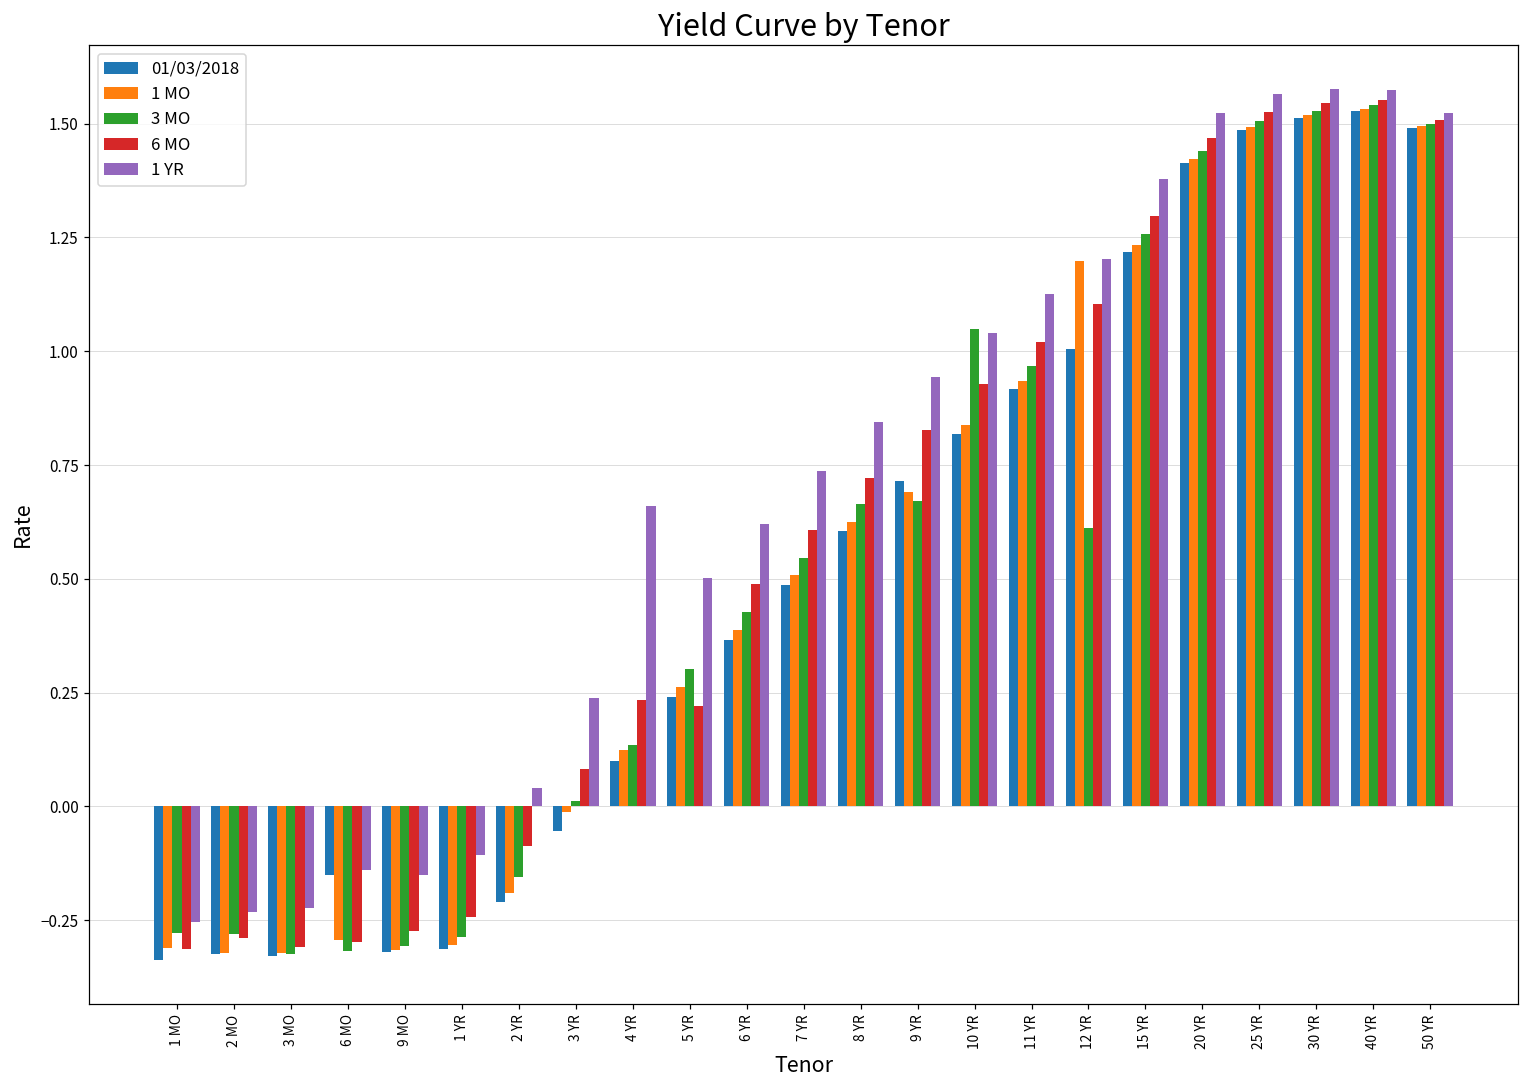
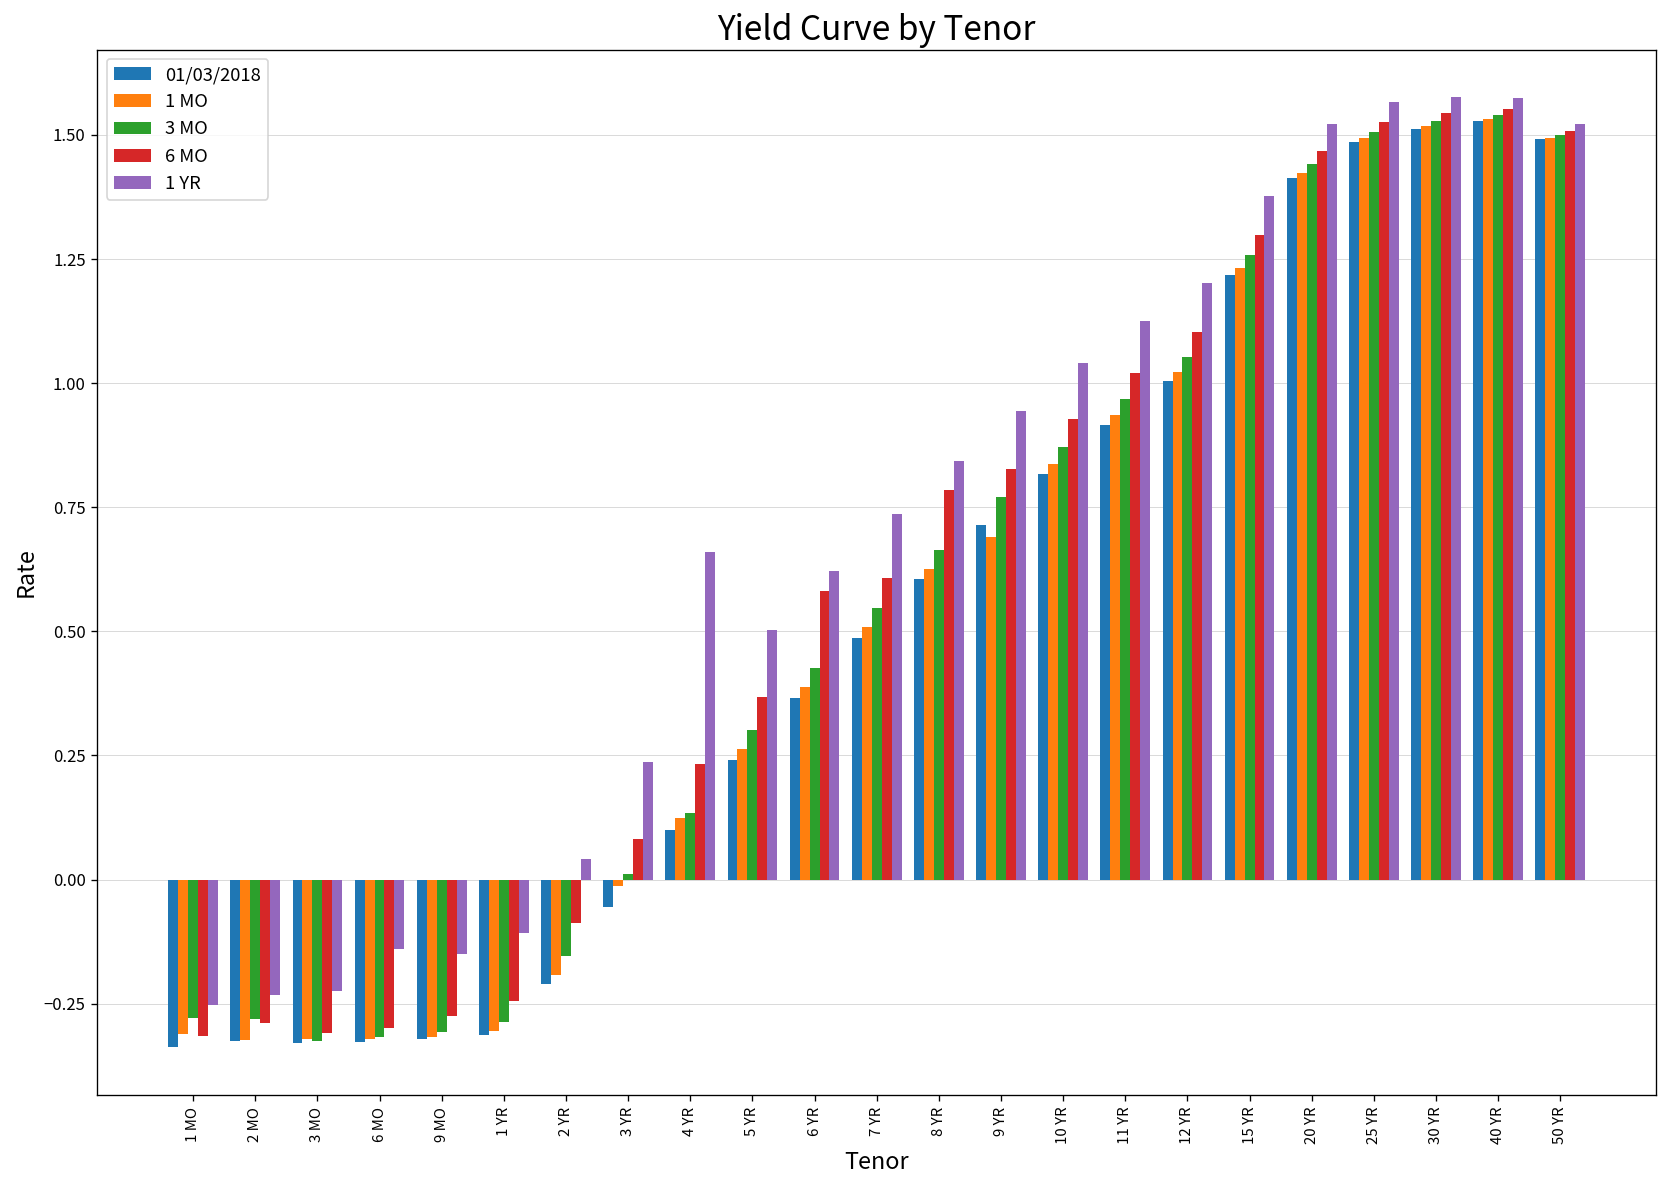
  {
    "01/03/2018": {
      "1 MO": -0.34,
      "2 MO": -0.32,
      "3 MO": -0.33,
-     "6 MO": -0.15,
+     "6 MO": -0.33,
      "9 MO": -0.32,
      "1 YR": -0.31,
      "2 YR": -0.21,
      "3 YR": -0.05,
      "4 YR": 0.10,
      "5 YR": 0.24,
      "6 YR": 0.37,
      "7 YR": 0.49,
      "8 YR": 0.60,
      "9 YR": 0.72,
      "10 YR": 0.82,
      "11 YR": 0.92,
      "12 YR": 1.00,
      "15 YR": 1.22,
      "20 YR": 1.41,
      "25 YR": 1.49,
      "30 YR": 1.51,
      "40 YR": 1.53,
      "50 YR": 1.49
    },
    "1 MO": {
      "1 MO": -0.31,
      "2 MO": -0.32,
      "3 MO": -0.32,
-     "6 MO": -0.29,
+     "6 MO": -0.32,
      "9 MO": -0.32,
      "1 YR": -0.30,
      "2 YR": -0.19,
      "3 YR": -0.01,
      "4 YR": 0.12,
      "5 YR": 0.26,
      "6 YR": 0.39,
      "7 YR": 0.51,
      "8 YR": 0.63,
      "9 YR": 0.69,
      "10 YR": 0.84,
      "11 YR": 0.94,
-     "12 YR": 1.20,
+     "12 YR": 1.02,
      "15 YR": 1.23,
      "20 YR": 1.42,
      "25 YR": 1.49,
      "30 YR": 1.52,
      "40 YR": 1.53,
      "50 YR": 1.49
    },
    "3 MO": {
      "1 MO": -0.28,
      "2 MO": -0.28,
      "3 MO": -0.32,
      "6 MO": -0.32,
      "9 MO": -0.31,
      "1 YR": -0.29,
      "2 YR": -0.15,
      "3 YR": 0.01,
      "4 YR": 0.13,
      "5 YR": 0.30,
      "6 YR": 0.43,
      "7 YR": 0.55,
      "8 YR": 0.66,
-     "9 YR": 0.67,
-     "10 YR": 1.05,
+     "9 YR": 0.77,
+     "10 YR": 0.87,
      "11 YR": 0.97,
-     "12 YR": 0.61,
+     "12 YR": 1.05,
      "15 YR": 1.26,
      "20 YR": 1.44,
      "25 YR": 1.51,
      "30 YR": 1.53,
      "40 YR": 1.54,
      "50 YR": 1.50
    },
    "6 MO": {
      "1 MO": -0.31,
      "2 MO": -0.29,
      "3 MO": -0.31,
      "6 MO": -0.30,
      "9 MO": -0.27,
      "1 YR": -0.24,
      "2 YR": -0.09,
      "3 YR": 0.08,
      "4 YR": 0.23,
-     "5 YR": 0.22,
-     "6 YR": 0.49,
+     "5 YR": 0.37,
+     "6 YR": 0.58,
      "7 YR": 0.61,
-     "8 YR": 0.72,
+     "8 YR": 0.78,
      "9 YR": 0.83,
      "10 YR": 0.93,
      "11 YR": 1.02,
      "12 YR": 1.10,
      "15 YR": 1.30,
      "20 YR": 1.47,
      "25 YR": 1.53,
      "30 YR": 1.54,
      "40 YR": 1.55,
      "50 YR": 1.51
    },
    "1 YR": {
      "1 MO": -0.25,
      "2 MO": -0.23,
      "3 MO": -0.22,
      "6 MO": -0.14,
      "9 MO": -0.15,
      "1 YR": -0.11,
      "2 YR": 0.04,
      "3 YR": 0.24,
      "4 YR": 0.66,
      "5 YR": 0.50,
      "6 YR": 0.62,
      "7 YR": 0.74,
      "8 YR": 0.84,
      "9 YR": 0.94,
      "10 YR": 1.04,
      "11 YR": 1.13,
      "12 YR": 1.20,
      "15 YR": 1.38,
      "20 YR": 1.52,
      "25 YR": 1.57,
      "30 YR": 1.58,
      "40 YR": 1.57,
      "50 YR": 1.52
    }
  }
